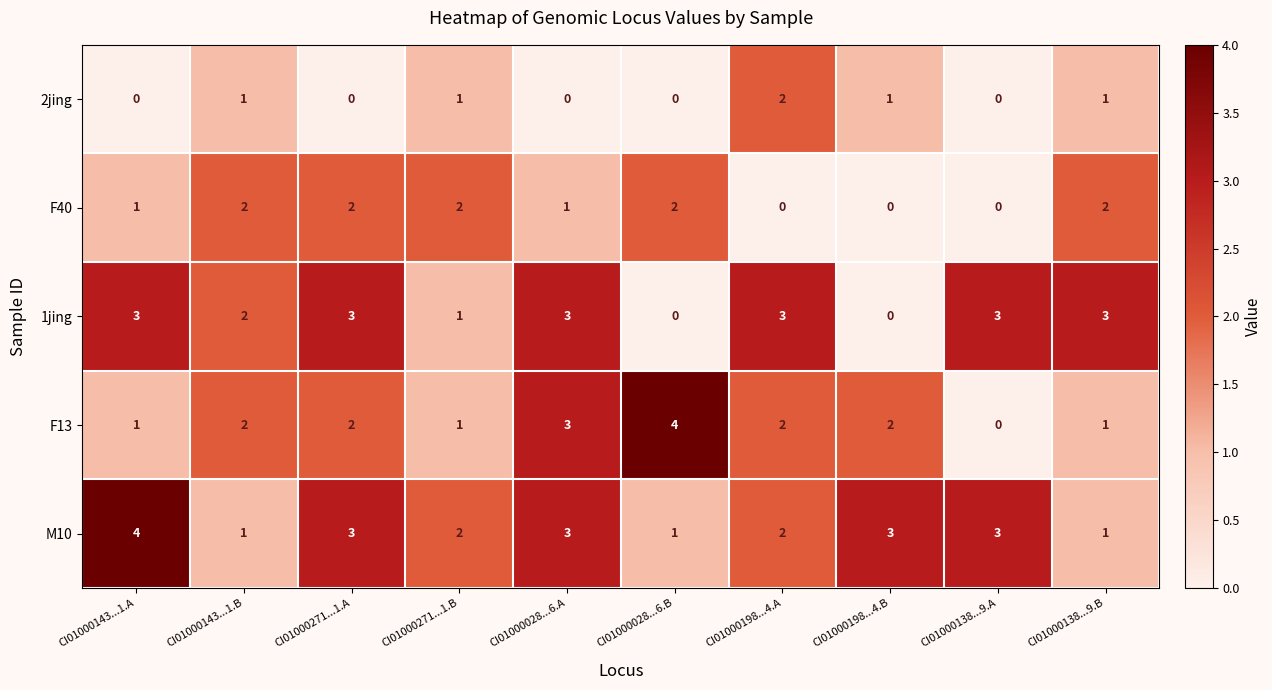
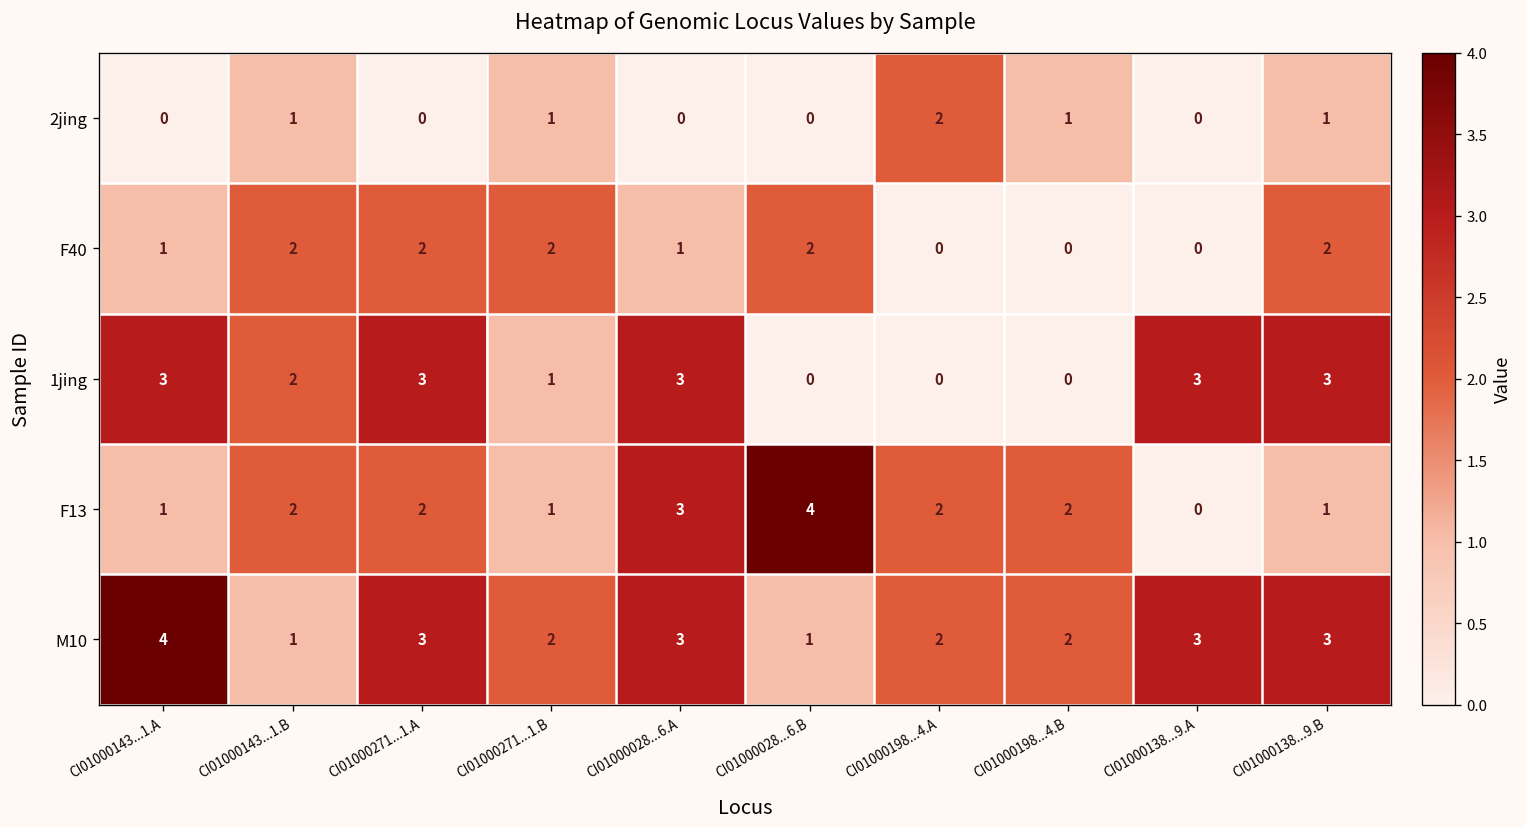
  {
    "2jing": {
      "CI01000143...1.A": 0,
      "CI01000143...1.B": 1,
      "CI01000271...1.A": 0,
      "CI01000271...1.B": 1,
      "CI01000028...6.A": 0,
      "CI01000028...6.B": 0,
      "CI01000198...4.A": 2,
      "CI01000198...4.B": 1,
      "CI01000138...9.A": 0,
      "CI01000138...9.B": 1
    },
    "F40": {
      "CI01000143...1.A": 1,
      "CI01000143...1.B": 2,
      "CI01000271...1.A": 2,
      "CI01000271...1.B": 2,
      "CI01000028...6.A": 1,
      "CI01000028...6.B": 2,
      "CI01000198...4.A": 0,
      "CI01000198...4.B": 0,
      "CI01000138...9.A": 0,
      "CI01000138...9.B": 2
    },
    "1jing": {
      "CI01000143...1.A": 3,
      "CI01000143...1.B": 2,
      "CI01000271...1.A": 3,
      "CI01000271...1.B": 1,
      "CI01000028...6.A": 3,
      "CI01000028...6.B": 0,
-     "CI01000198...4.A": 3,
+     "CI01000198...4.A": 0,
      "CI01000198...4.B": 0,
      "CI01000138...9.A": 3,
      "CI01000138...9.B": 3
    },
    "F13": {
      "CI01000143...1.A": 1,
      "CI01000143...1.B": 2,
      "CI01000271...1.A": 2,
      "CI01000271...1.B": 1,
      "CI01000028...6.A": 3,
      "CI01000028...6.B": 4,
      "CI01000198...4.A": 2,
      "CI01000198...4.B": 2,
      "CI01000138...9.A": 0,
      "CI01000138...9.B": 1
    },
    "M10": {
      "CI01000143...1.A": 4,
      "CI01000143...1.B": 1,
      "CI01000271...1.A": 3,
      "CI01000271...1.B": 2,
      "CI01000028...6.A": 3,
      "CI01000028...6.B": 1,
      "CI01000198...4.A": 2,
-     "CI01000198...4.B": 3,
+     "CI01000198...4.B": 2,
      "CI01000138...9.A": 3,
-     "CI01000138...9.B": 1
+     "CI01000138...9.B": 3
    }
  }
